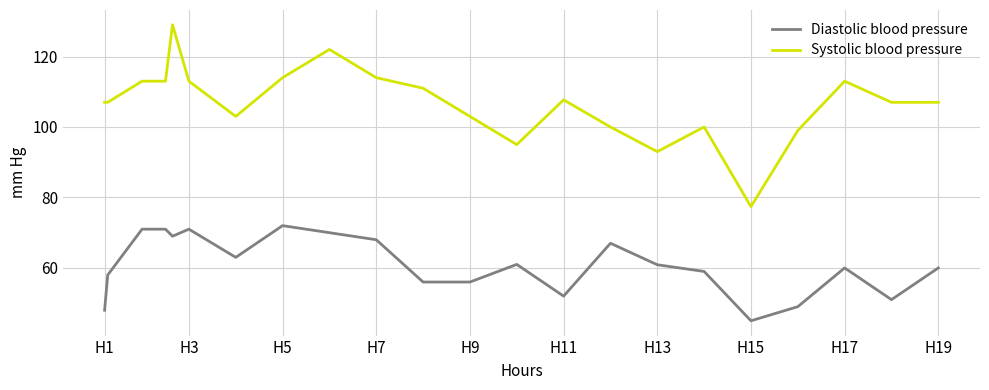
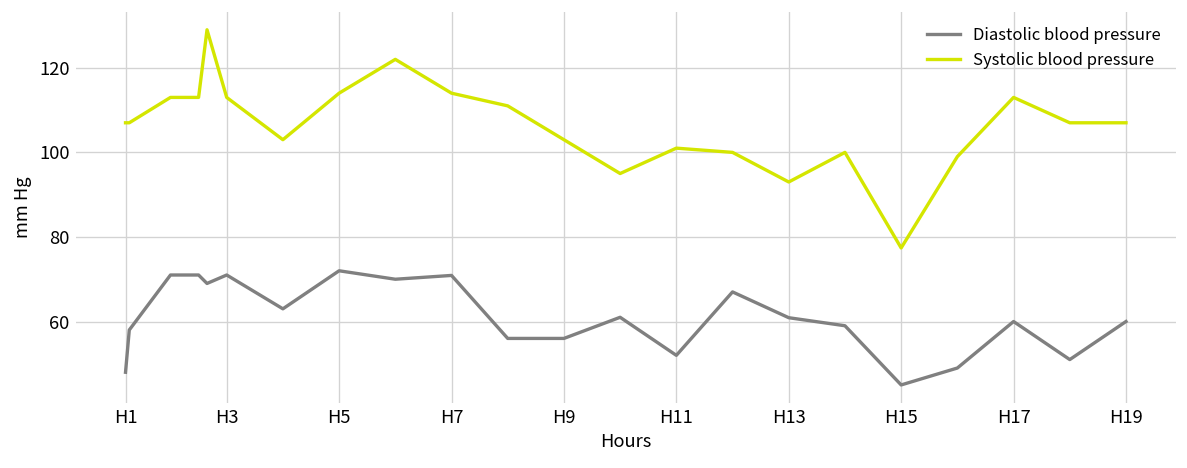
  {
    "Diastolic blood pressure": {
      "H1": 48,
      "H3": 71,
      "H5": 72,
-     "H7": 68,
+     "H7": 71,
      "H9": 56,
      "H11": 52,
      "H13": 61,
      "H15": 45,
      "H17": 60,
      "H19": 60
    },
    "Systolic blood pressure": {
      "H1": 107,
      "H3": 113,
      "H5": 114,
      "H7": 114,
      "H9": 103,
-     "H11": 108,
+     "H11": 101,
      "H13": 93,
      "H15": 77,
      "H17": 113,
      "H19": 107
    }
  }
